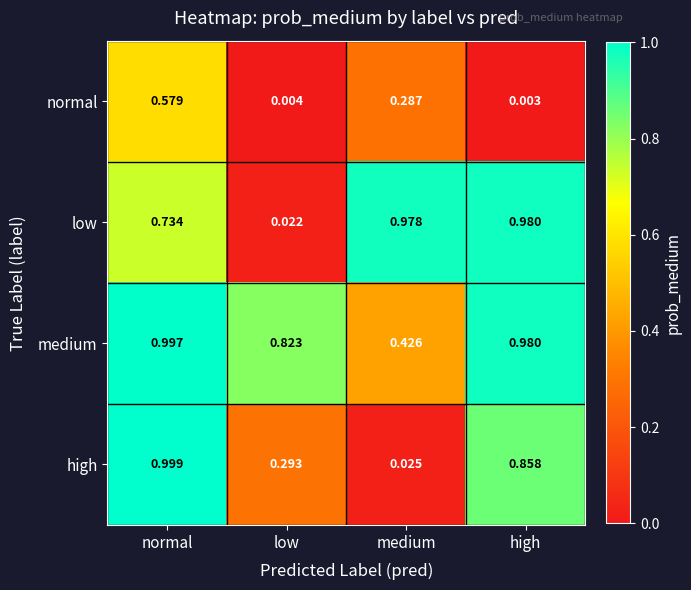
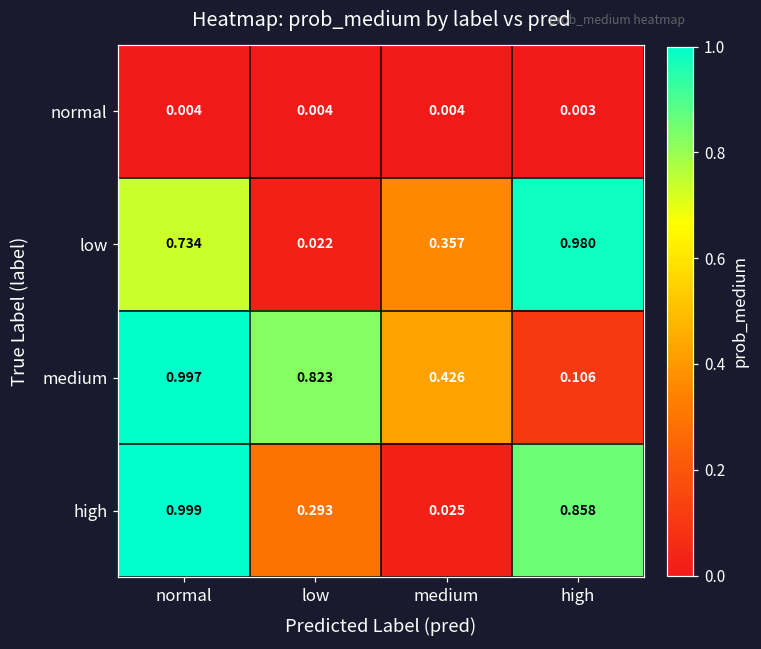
  {
    "normal": {
-     "normal": 0.579,
+     "normal": 0.004,
      "low": 0.004,
-     "medium": 0.287,
+     "medium": 0.004,
      "high": 0.003
    },
    "low": {
      "normal": 0.734,
      "low": 0.022,
-     "medium": 0.978,
+     "medium": 0.357,
      "high": 0.980
    },
    "medium": {
      "normal": 0.997,
      "low": 0.823,
      "medium": 0.426,
-     "high": 0.980
+     "high": 0.106
    },
    "high": {
      "normal": 0.999,
      "low": 0.293,
      "medium": 0.025,
      "high": 0.858
    }
  }
